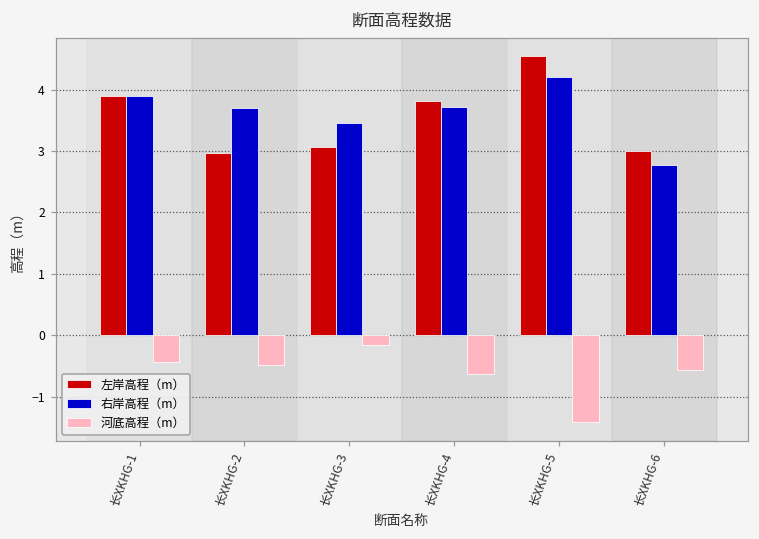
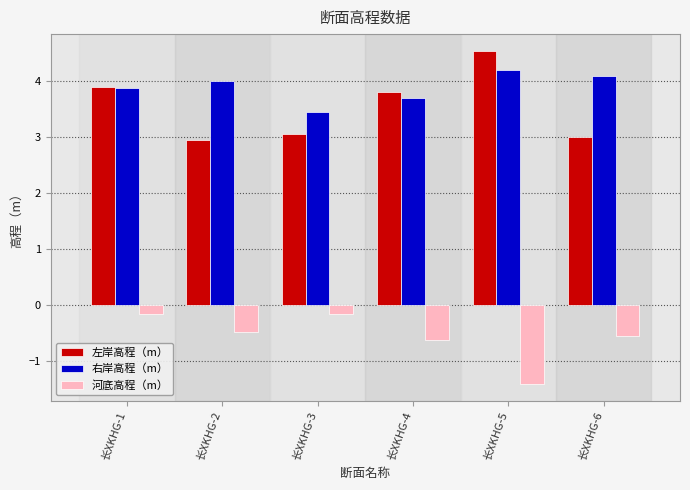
  {
    "左岸高程（m）": {
      "长XKHG-1": 3.9,
      "长XKHG-2": 3.0,
      "长XKHG-3": 3.1,
      "长XKHG-4": 3.8,
      "长XKHG-5": 4.6,
      "长XKHG-6": 3.0
    },
    "右岸高程（m）": {
      "长XKHG-1": 3.9,
-     "长XKHG-2": 3.7,
+     "长XKHG-2": 4.0,
      "长XKHG-3": 3.5,
      "长XKHG-4": 3.7,
      "长XKHG-5": 4.2,
-     "长XKHG-6": 2.8
+     "长XKHG-6": 4.1
    },
    "河底高程（m）": {
-     "长XKHG-1": -0.4,
+     "长XKHG-1": -0.2,
      "长XKHG-2": -0.5,
      "长XKHG-3": -0.2,
      "长XKHG-4": -0.6,
      "长XKHG-5": -1.4,
      "长XKHG-6": -0.6
    }
  }
